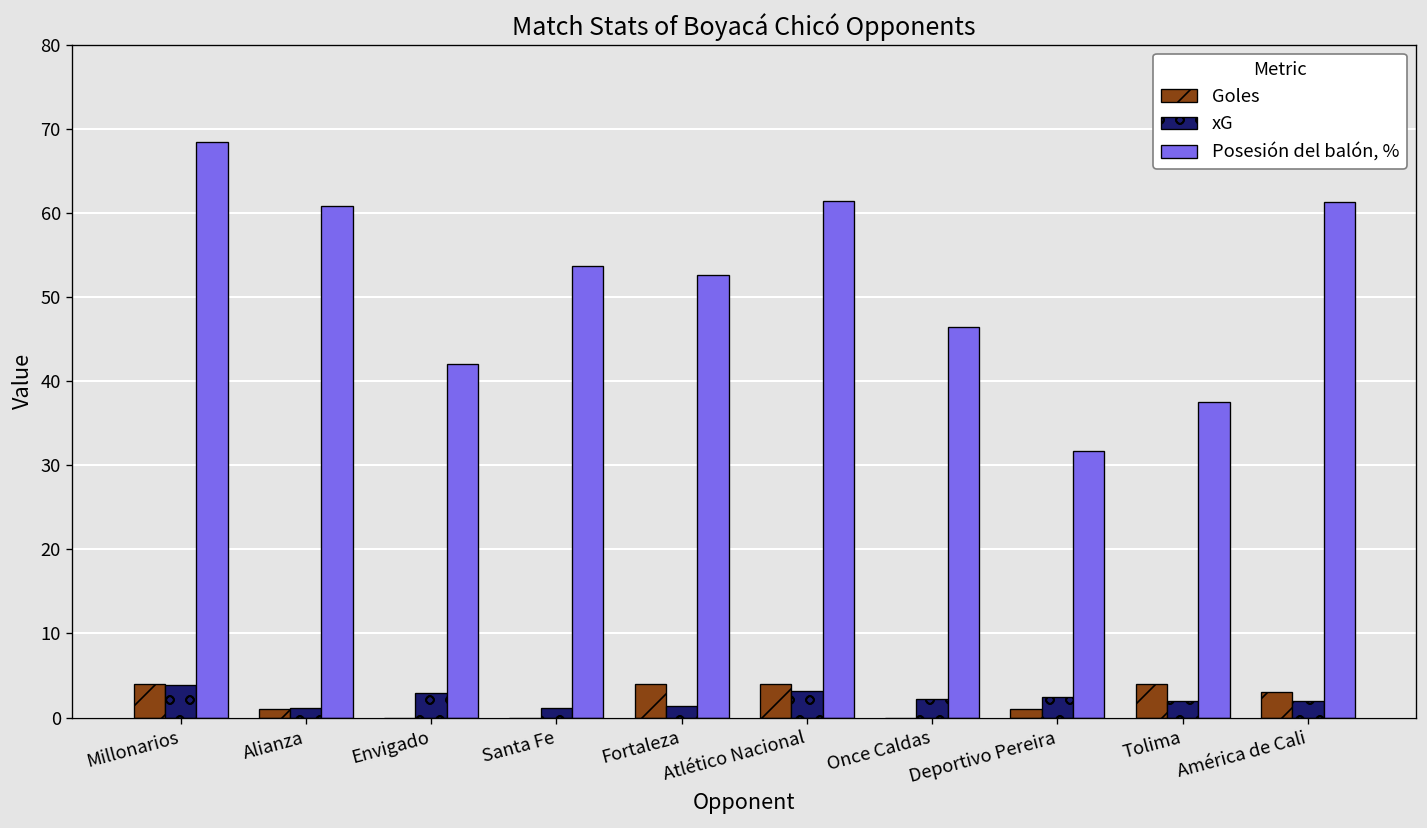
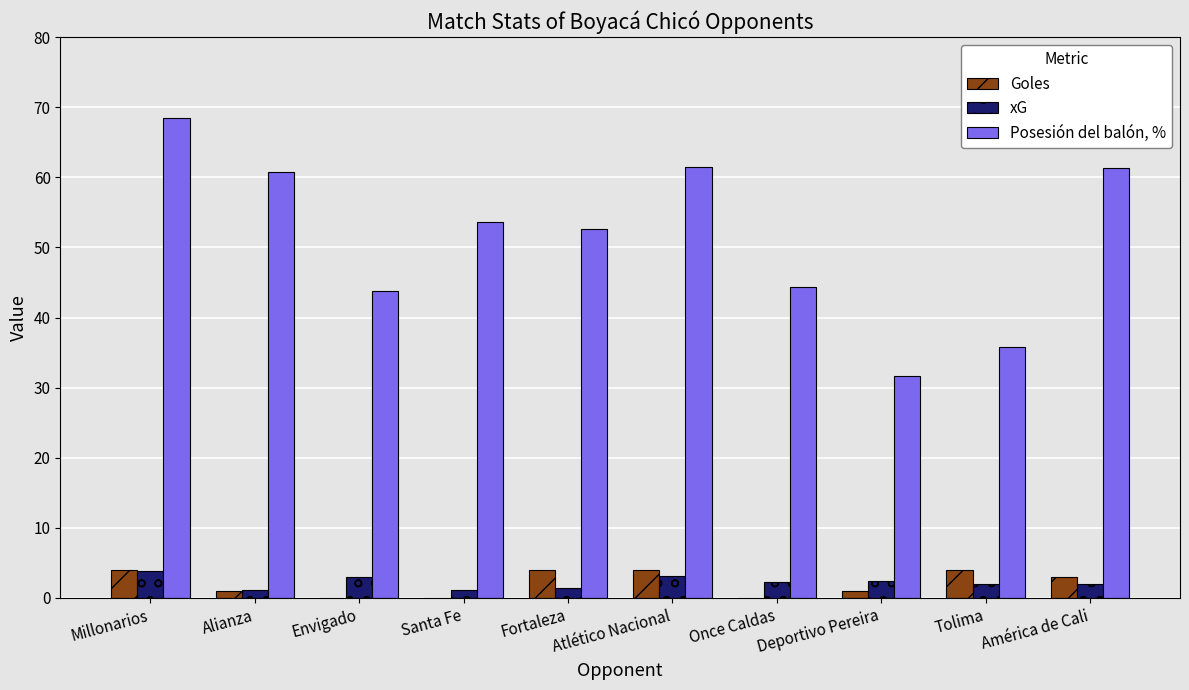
  {
    "Goles": {
      "Millonarios": 4,
      "Alianza": 1,
      "Envigado": 0,
      "Santa Fe": 0,
      "Fortaleza": 4,
      "Atlético Nacional": 4,
      "Once Caldas": 0,
      "Deportivo Pereira": 1,
      "Tolima": 4,
      "América de Cali": 3
    },
    "xG": {
      "Millonarios": 4,
      "Alianza": 1,
      "Envigado": 3,
      "Santa Fe": 1,
      "Fortaleza": 1,
      "Atlético Nacional": 3,
      "Once Caldas": 2,
      "Deportivo Pereira": 2,
      "Tolima": 2,
      "América de Cali": 2
    },
    "Posesión del balón, %": {
      "Millonarios": 68,
      "Alianza": 61,
-     "Envigado": 42,
+     "Envigado": 44,
      "Santa Fe": 54,
      "Fortaleza": 53,
      "Atlético Nacional": 61,
-     "Once Caldas": 46,
+     "Once Caldas": 44,
      "Deportivo Pereira": 32,
-     "Tolima": 37,
+     "Tolima": 36,
      "América de Cali": 61
    }
  }
